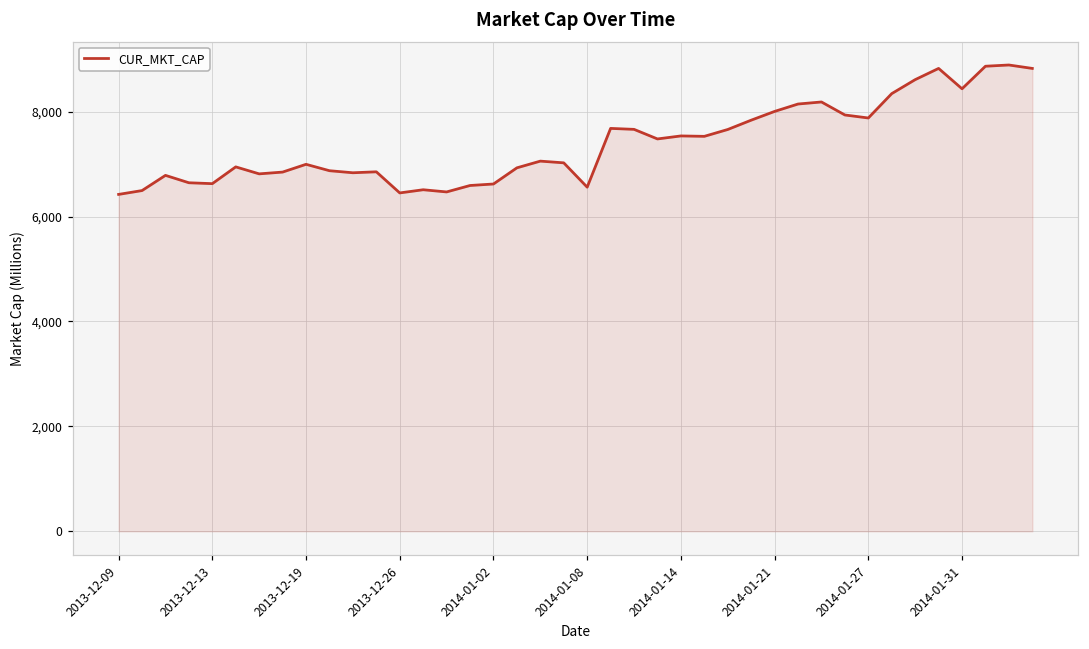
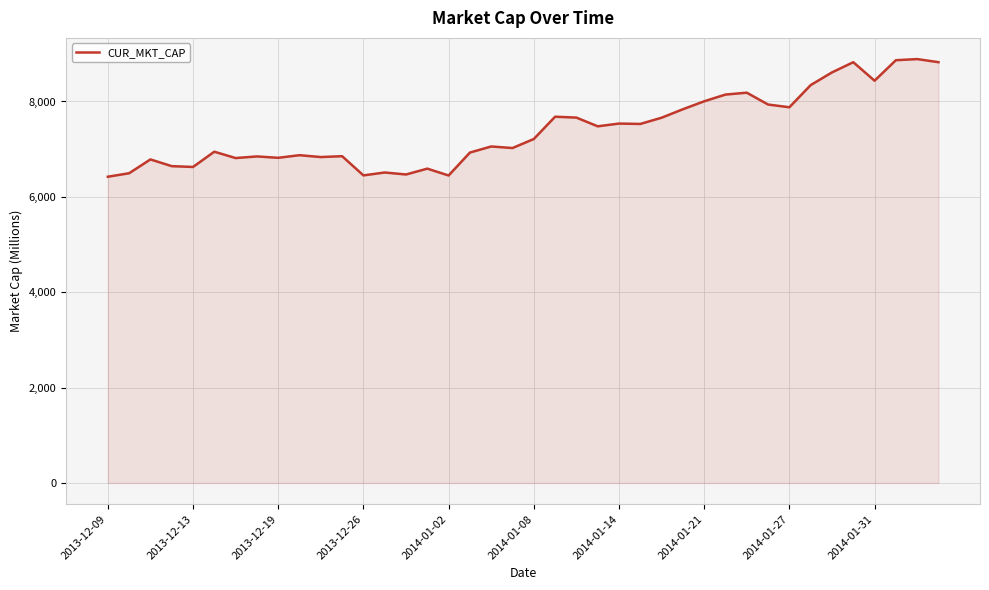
  {
    "2013-12-09": "6,400",
    "2013-12-13": "6,600",
-   "2013-12-19": "7,000",
+   "2013-12-19": "6,800",
    "2013-12-26": "6,500",
-   "2014-01-02": "6,600",
-   "2014-01-08": "6,600",
+   "2014-01-02": "6,400",
+   "2014-01-08": "7,200",
    "2014-01-14": "7,500",
    "2014-01-21": "8,000",
    "2014-01-27": "7,900",
    "2014-01-31": "8,400"
  }
